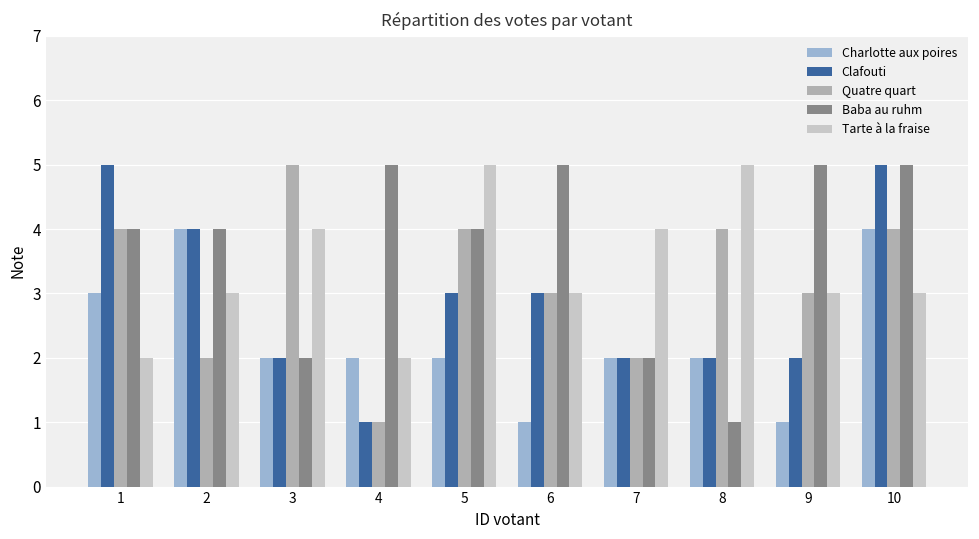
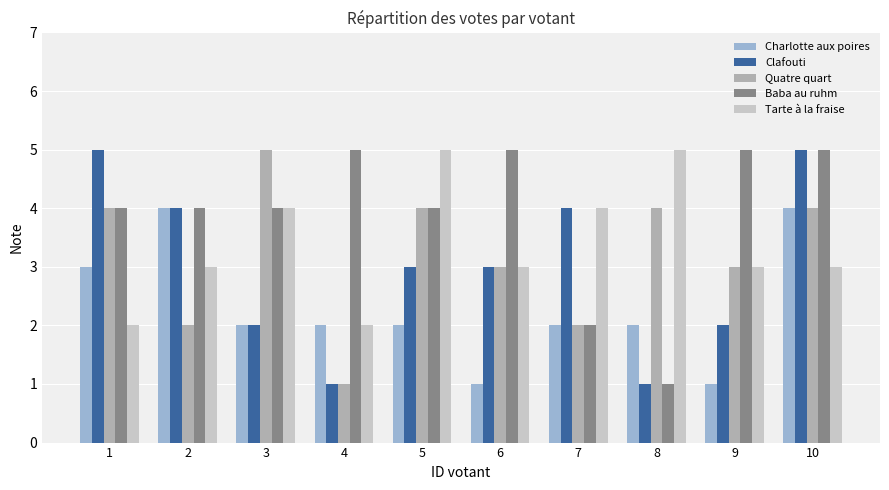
  {
    "Clafouti": {
      "1": 5,
      "2": 4,
      "3": 2,
      "4": 1,
      "5": 3,
      "6": 3,
-     "7": 2,
-     "8": 2,
+     "7": 4,
+     "8": 1,
      "9": 2,
      "10": 5
    },
    "Baba au ruhm": {
      "1": 4,
      "2": 4,
-     "3": 2,
+     "3": 4,
      "4": 5,
      "5": 4,
      "6": 5,
      "7": 2,
      "8": 1,
      "9": 5,
      "10": 5
    }
  }
